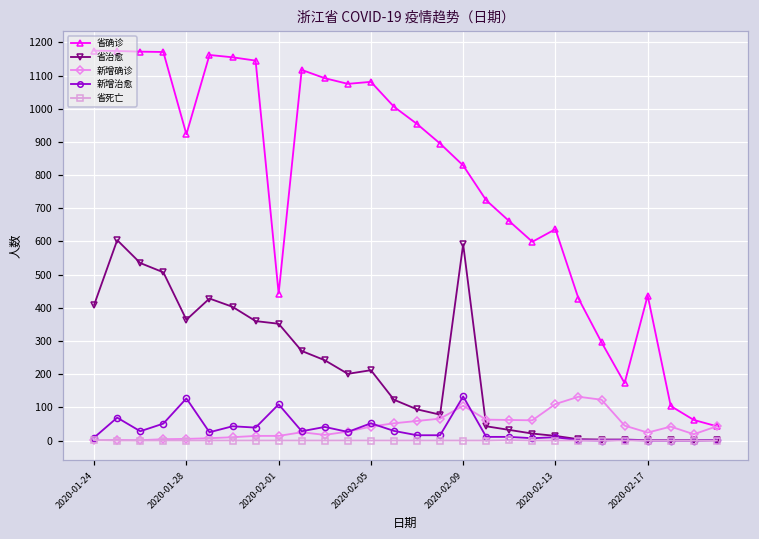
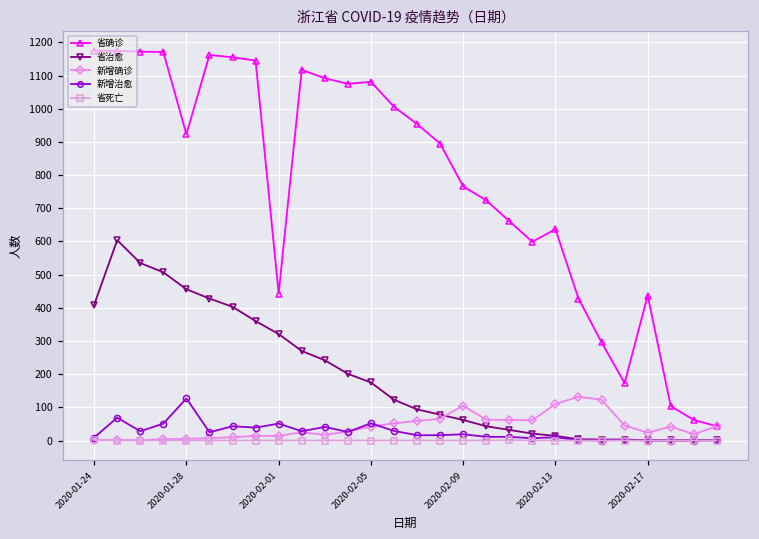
  {
    "省确诊": {
      "2020-01-28": 920,
      "2020-02-01": 440,
      "2020-02-05": 1080,
-     "2020-02-09": 830,
+     "2020-02-09": 770,
      "2020-02-13": 640,
      "2020-02-17": 440
    },
    "省治愈": {
      "2020-01-24": 410,
-     "2020-01-28": 360,
-     "2020-02-01": 350,
-     "2020-02-05": 210,
-     "2020-02-09": 590
+     "2020-01-28": 460,
+     "2020-02-01": 320,
+     "2020-02-05": 180,
+     "2020-02-09": 60
    },
    "新增治愈": {
      "2020-01-28": 130,
-     "2020-02-01": 110,
+     "2020-02-01": 50,
      "2020-02-05": 50,
-     "2020-02-09": 130
+     "2020-02-09": 20
    }
  }
